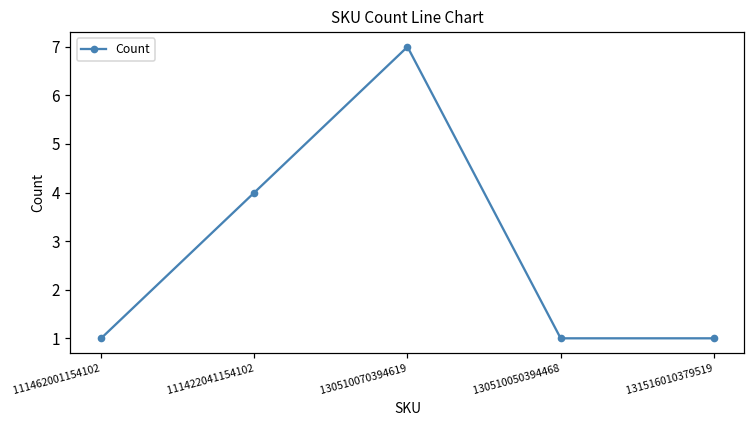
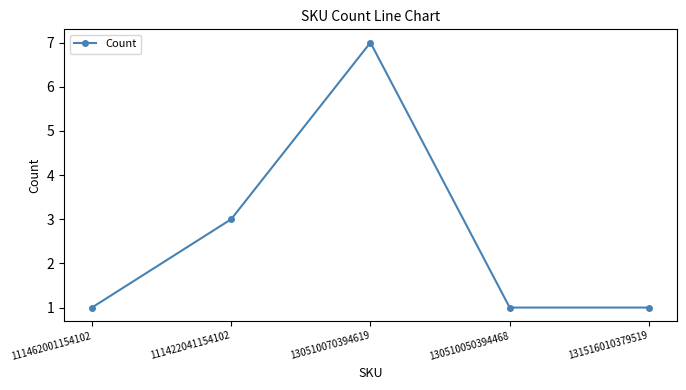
  {
    "111462001154102": 1,
-   "111422041154102": 4,
+   "111422041154102": 3,
    "130510070394619": 7,
    "130510050394468": 1,
    "131516010379519": 1
  }
